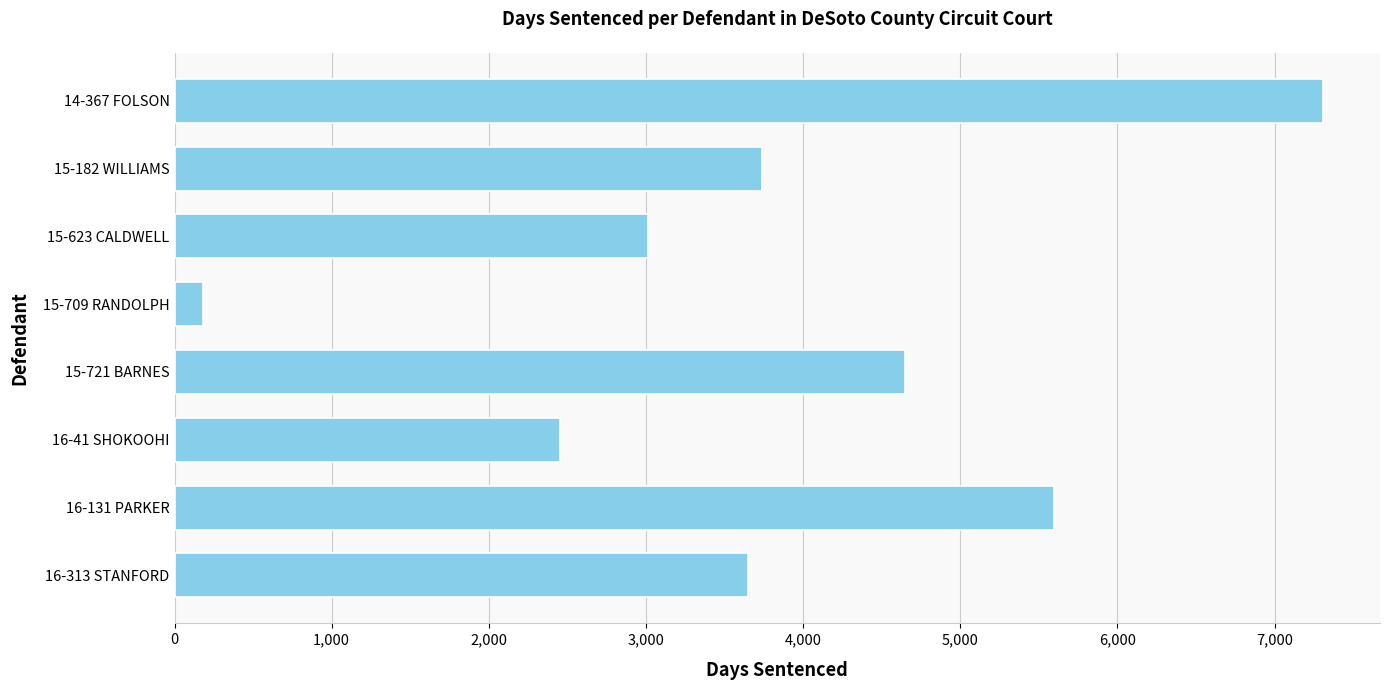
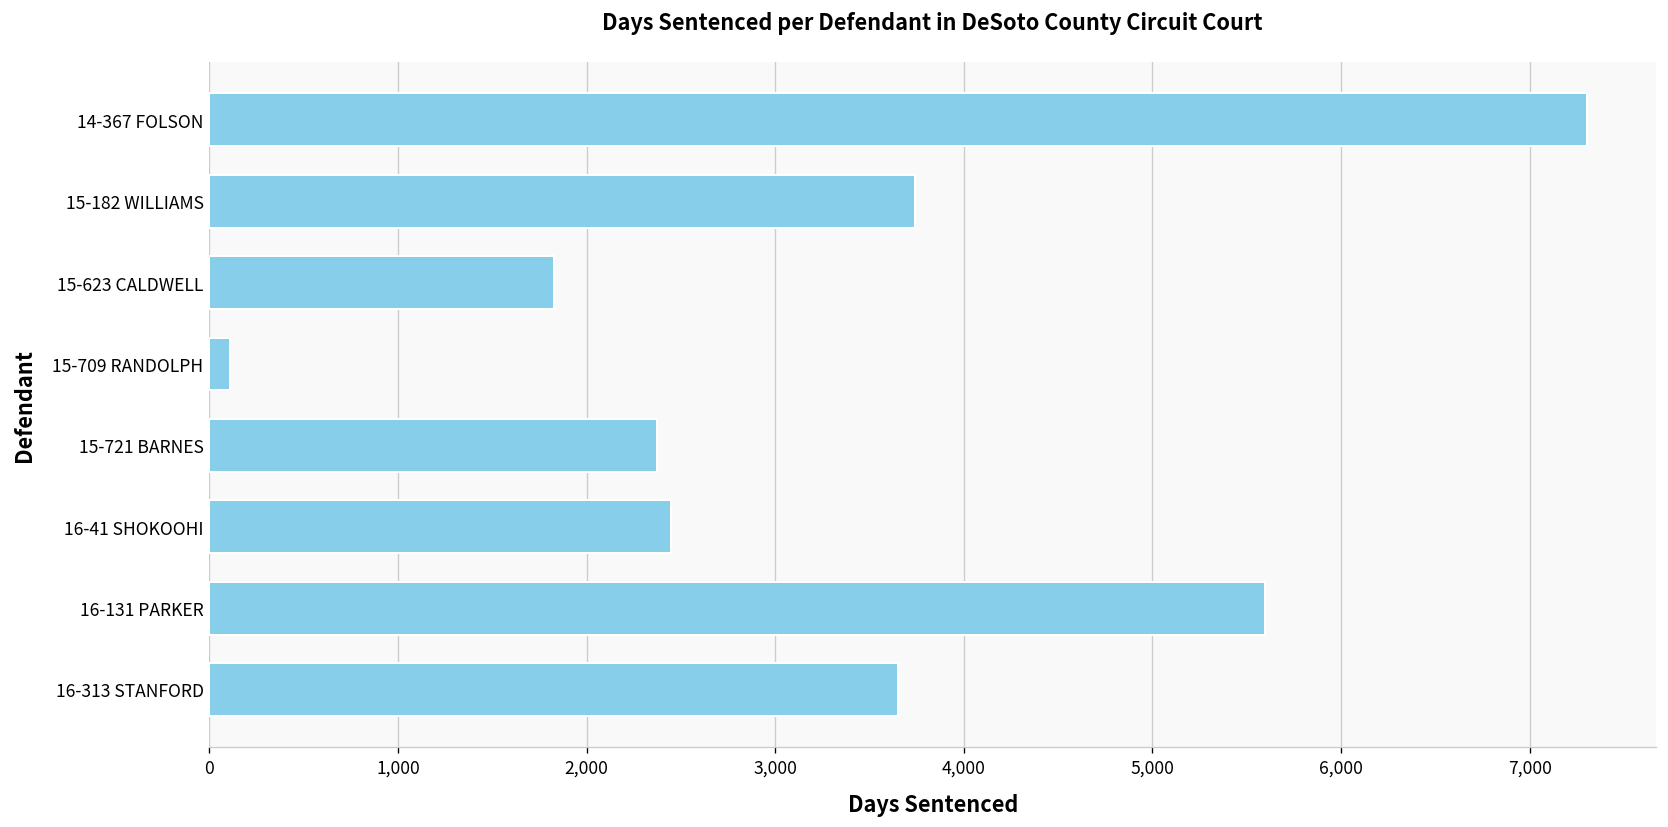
  {
    "14-367 FOLSON": "7,310",
    "15-182 WILLIAMS": "3,740",
-   "15-623 CALDWELL": "3,020",
-   "15-709 RANDOLPH": "180",
-   "15-721 BARNES": "4,650",
+   "15-623 CALDWELL": "1,830",
+   "15-709 RANDOLPH": "110",
+   "15-721 BARNES": "2,370",
    "16-41 SHOKOOHI": "2,450",
    "16-131 PARKER": "5,600",
    "16-313 STANFORD": "3,650"
  }
